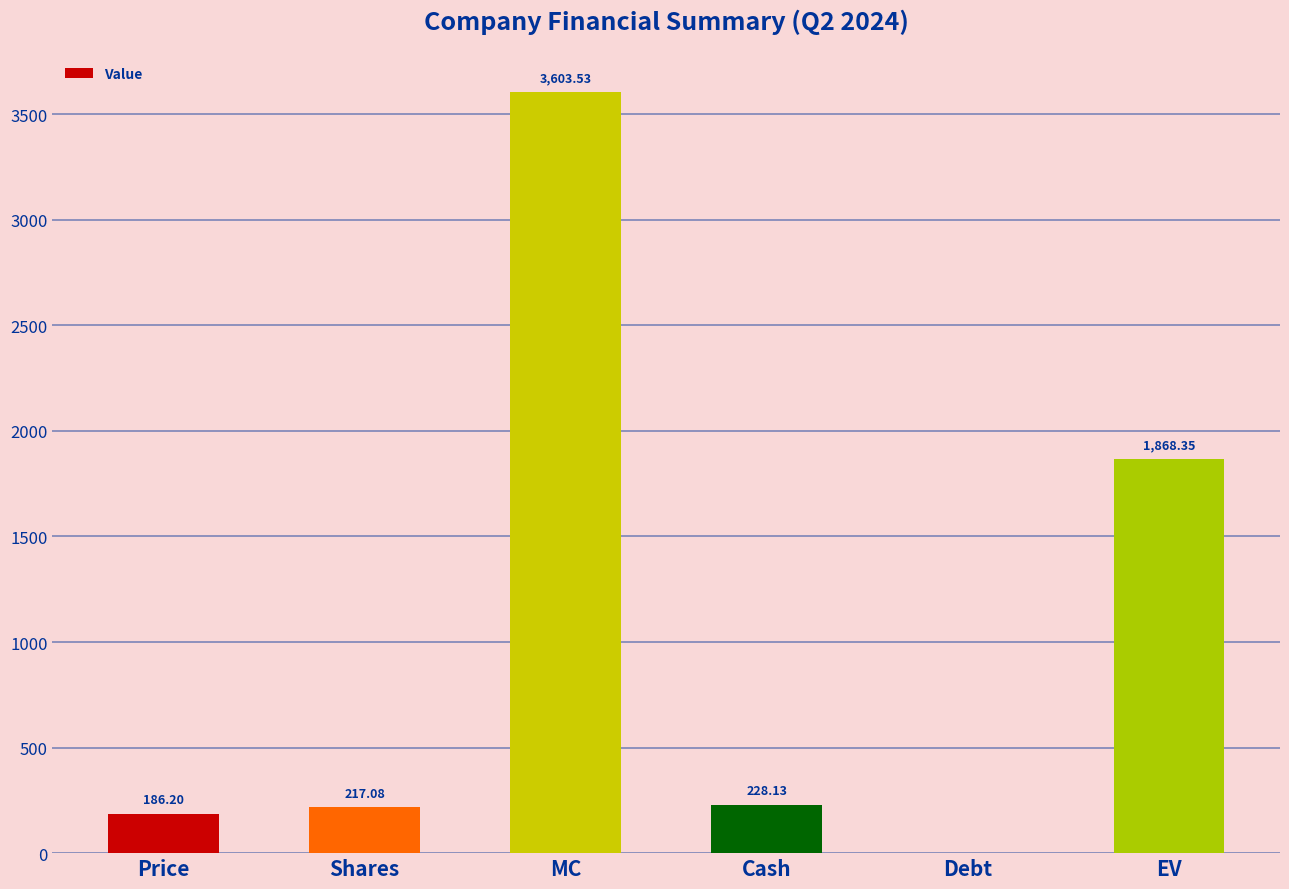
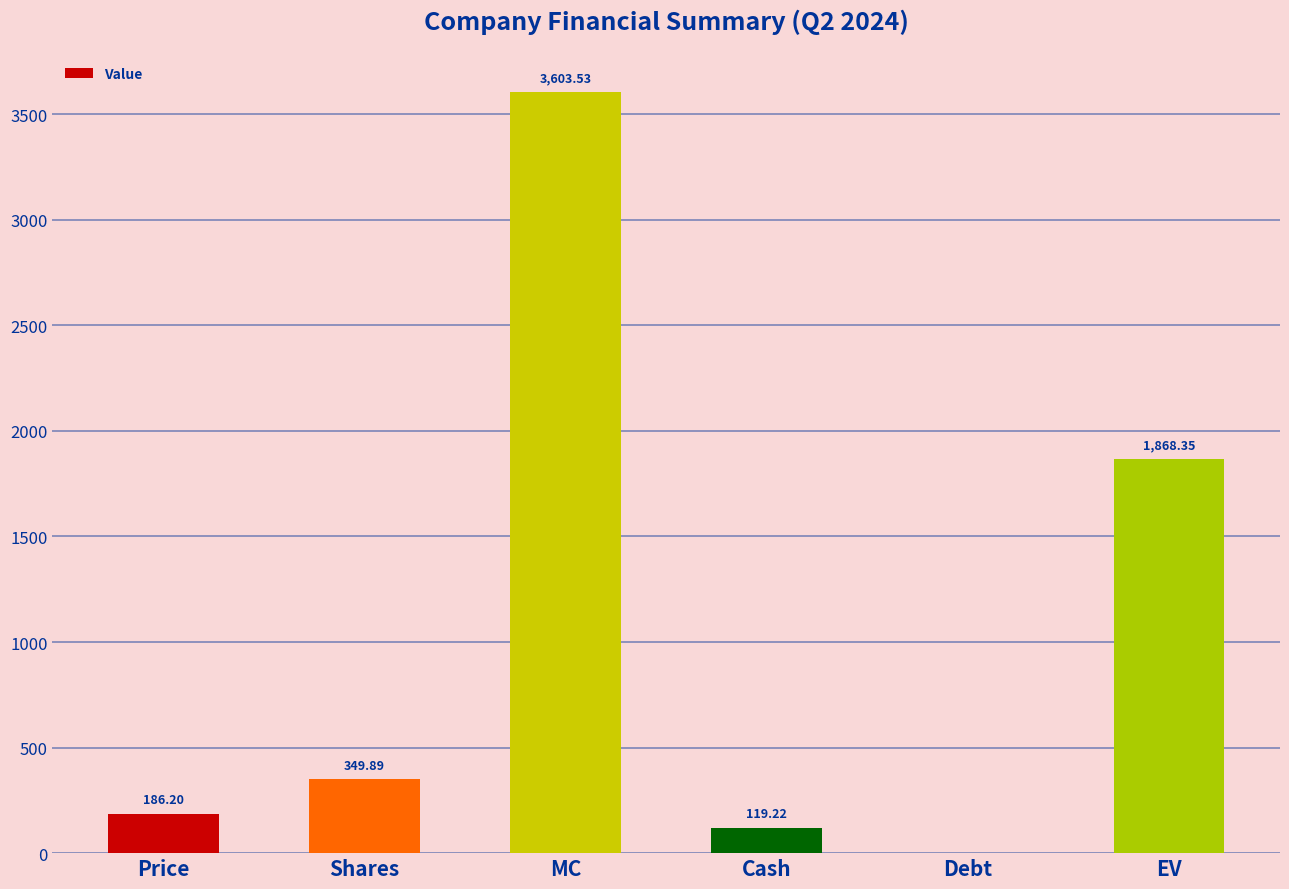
  {
    "Price": "186.20",
-   "Shares": "217.08",
+   "Shares": "349.89",
    "MC": "3,603.53",
-   "Cash": "228.13",
+   "Cash": "119.22",
    "EV": "1,868.35"
  }
